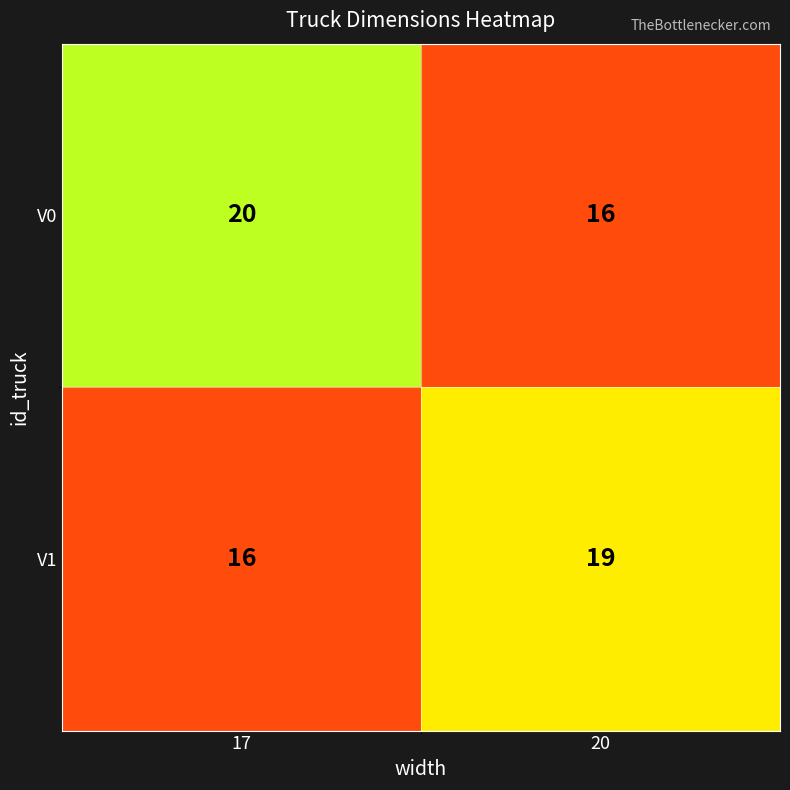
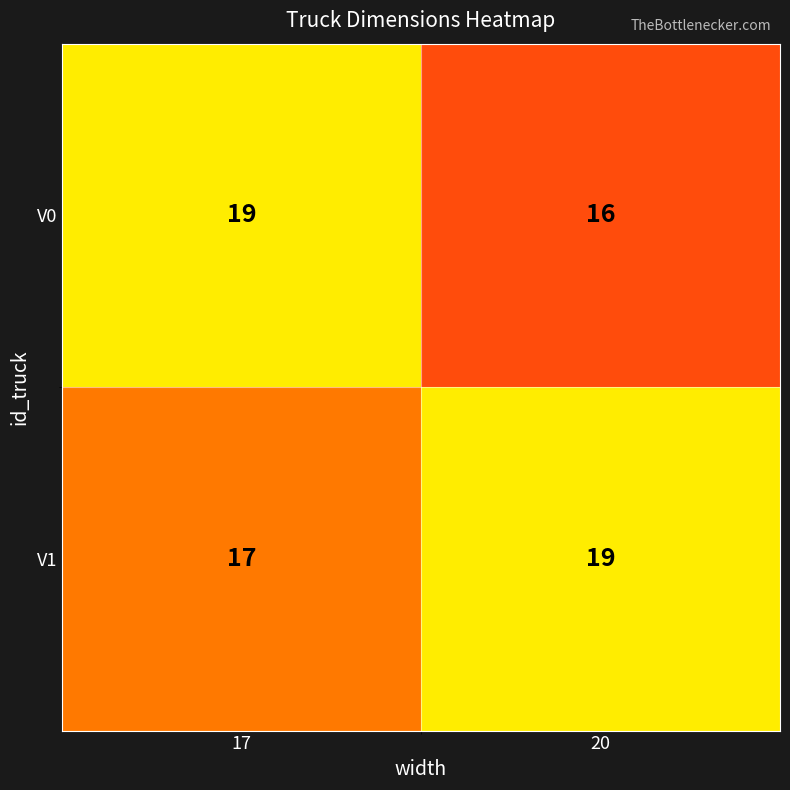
  {
    "V0": {
-     "17": 20,
+     "17": 19,
      "20": 16
    },
    "V1": {
-     "17": 16,
+     "17": 17,
      "20": 19
    }
  }
